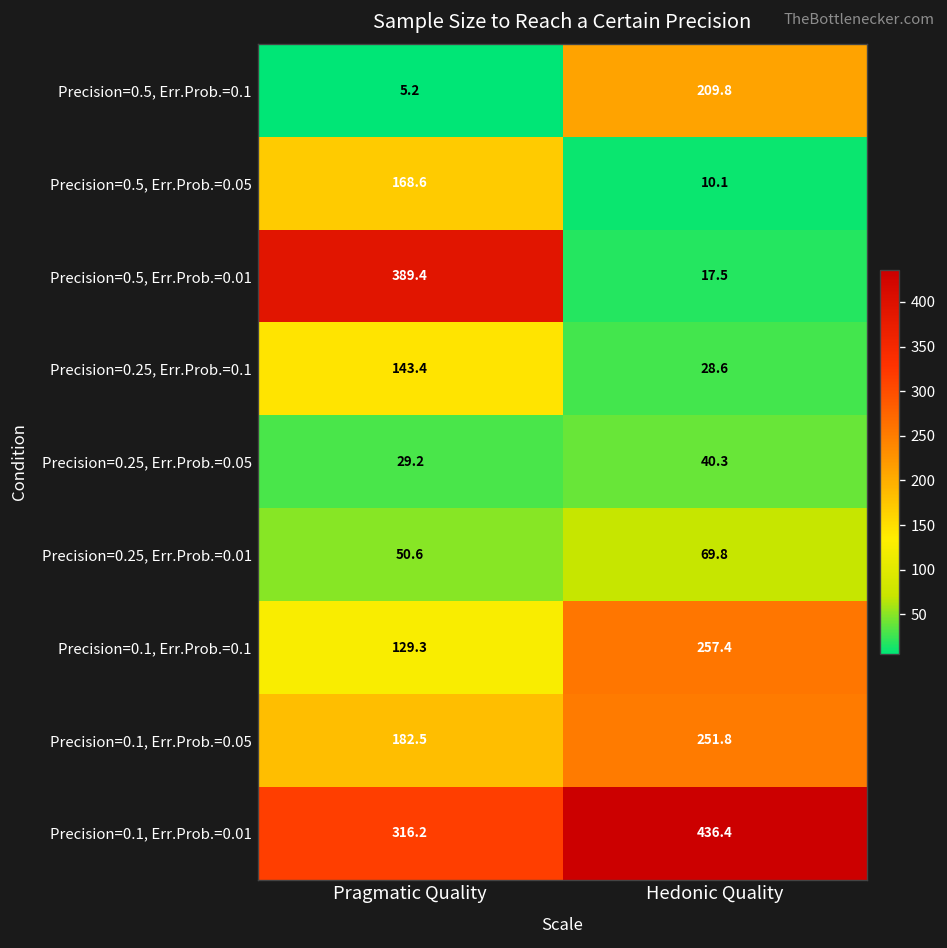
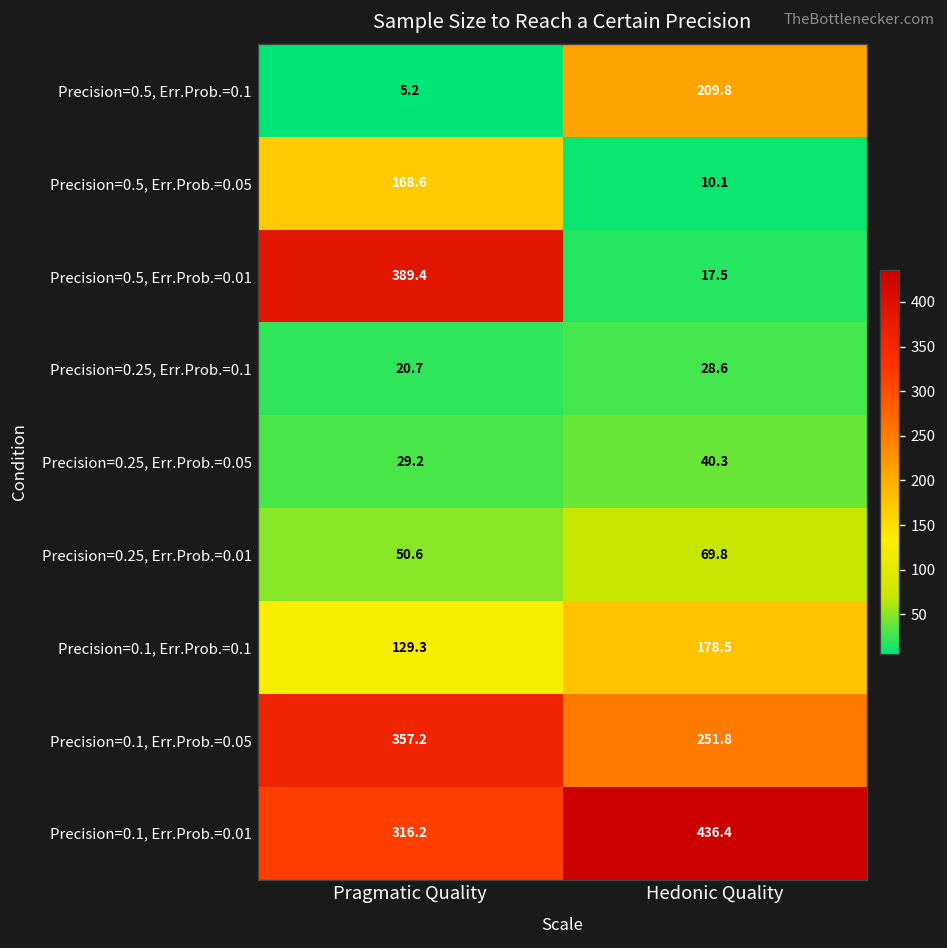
  {
    "Precision=0.5, Err.Prob.=0.1": {
      "Pragmatic Quality": 5.2,
      "Hedonic Quality": 209.8
    },
    "Precision=0.5, Err.Prob.=0.05": {
      "Pragmatic Quality": 168.6,
      "Hedonic Quality": 10.1
    },
    "Precision=0.5, Err.Prob.=0.01": {
      "Pragmatic Quality": 389.4,
      "Hedonic Quality": 17.5
    },
    "Precision=0.25, Err.Prob.=0.1": {
-     "Pragmatic Quality": 143.4,
+     "Pragmatic Quality": 20.7,
      "Hedonic Quality": 28.6
    },
    "Precision=0.25, Err.Prob.=0.05": {
      "Pragmatic Quality": 29.2,
      "Hedonic Quality": 40.3
    },
    "Precision=0.25, Err.Prob.=0.01": {
      "Pragmatic Quality": 50.6,
      "Hedonic Quality": 69.8
    },
    "Precision=0.1, Err.Prob.=0.1": {
      "Pragmatic Quality": 129.3,
-     "Hedonic Quality": 257.4
+     "Hedonic Quality": 178.5
    },
    "Precision=0.1, Err.Prob.=0.05": {
-     "Pragmatic Quality": 182.5,
+     "Pragmatic Quality": 357.2,
      "Hedonic Quality": 251.8
    },
    "Precision=0.1, Err.Prob.=0.01": {
      "Pragmatic Quality": 316.2,
      "Hedonic Quality": 436.4
    }
  }
